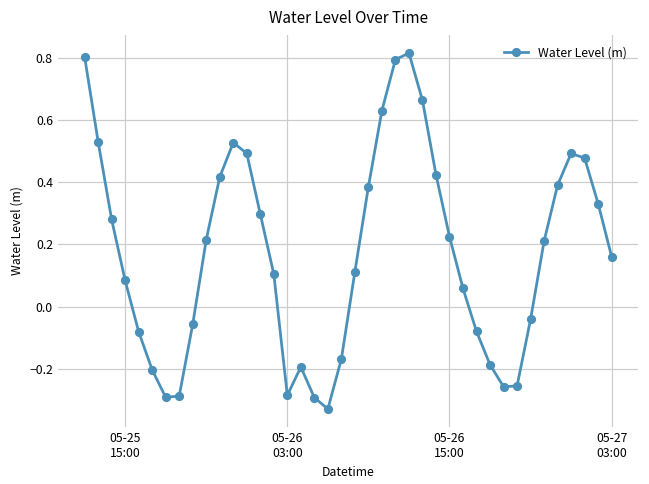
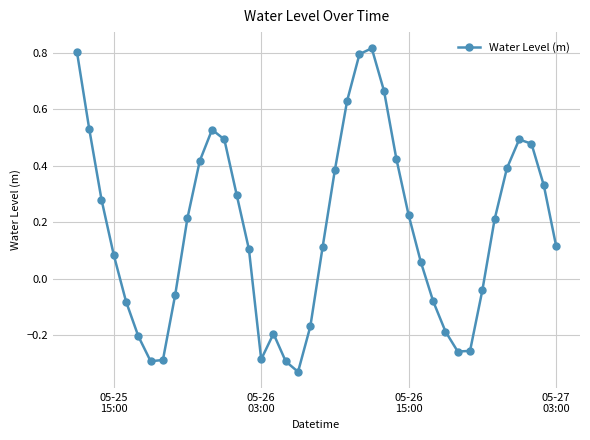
  {
    "05-25 15:00": 0.08,
    "05-26 03:00": -0.29,
    "05-26 15:00": 0.23,
-   "05-27 03:00": 0.16
+   "05-27 03:00": 0.12
  }
